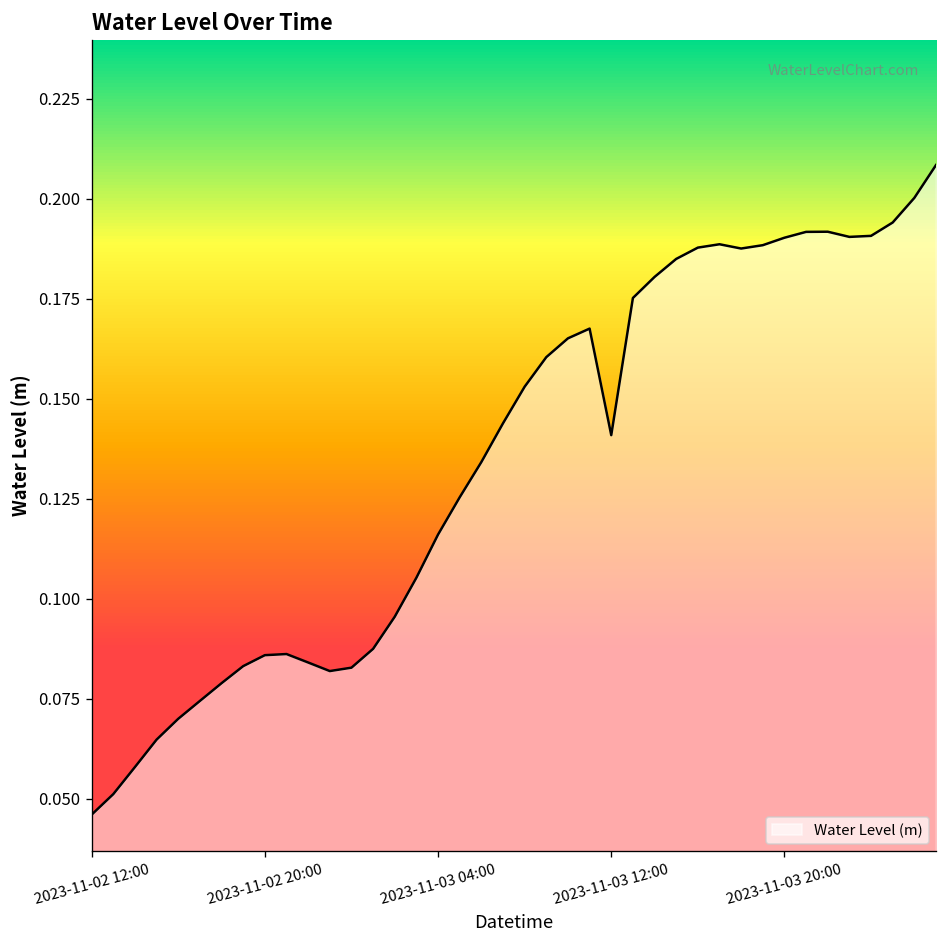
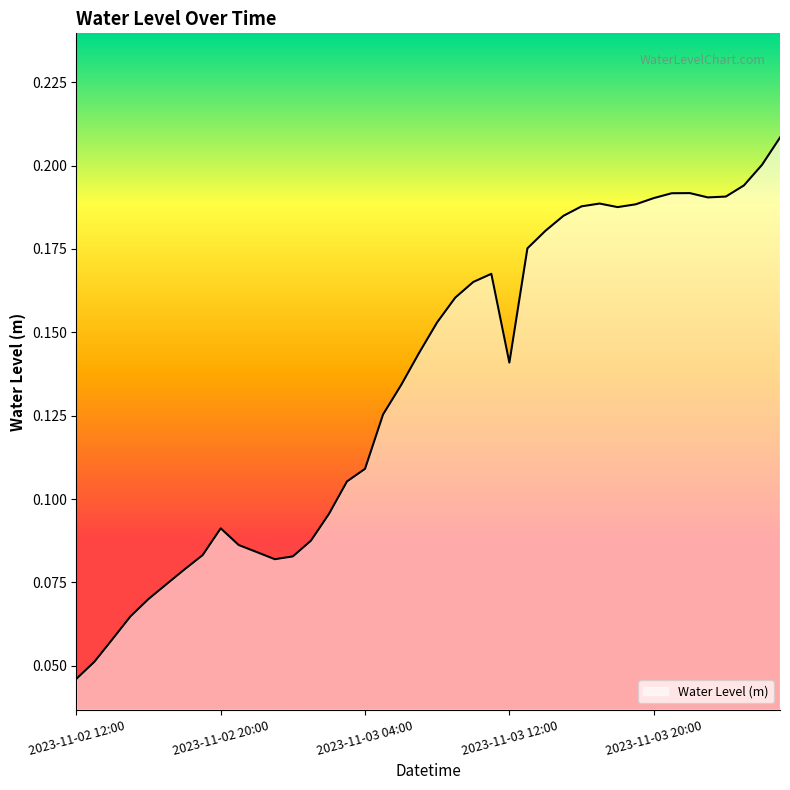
  {
    "2023-11-02 12:00": 0.046,
-   "2023-11-02 20:00": 0.086,
-   "2023-11-03 04:00": 0.116,
+   "2023-11-02 20:00": 0.091,
+   "2023-11-03 04:00": 0.109,
    "2023-11-03 12:00": 0.141,
    "2023-11-03 20:00": 0.190
  }
